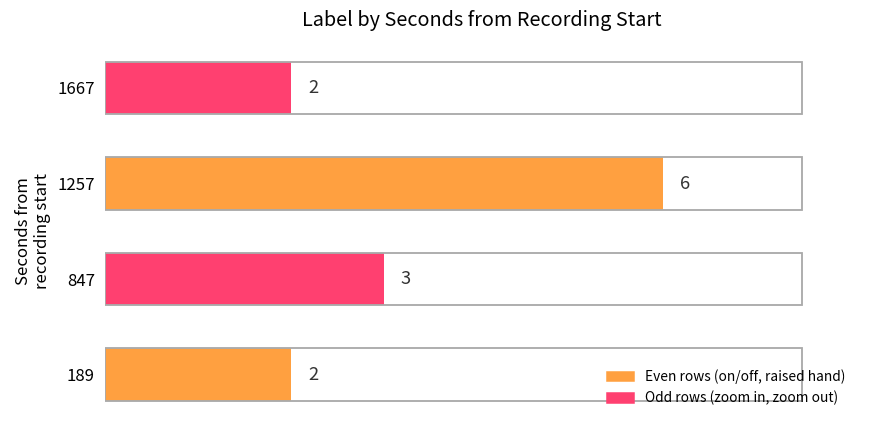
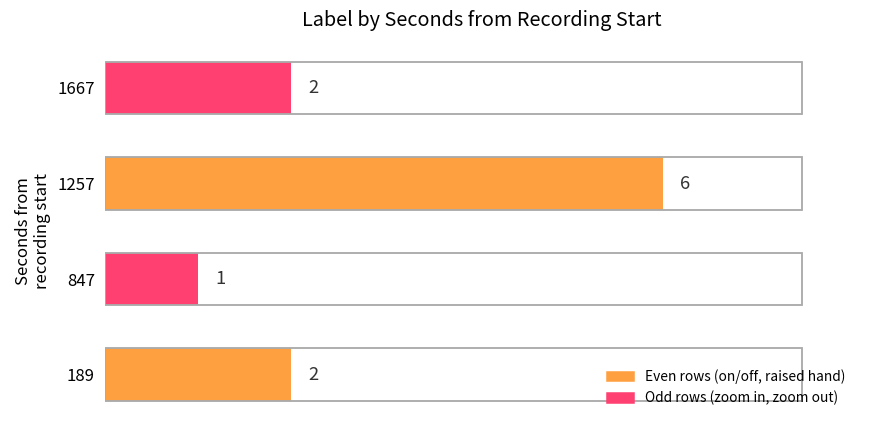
  {
    "1667": 2,
    "1257": 6,
-   "847": 3,
+   "847": 1,
    "189": 2
  }
